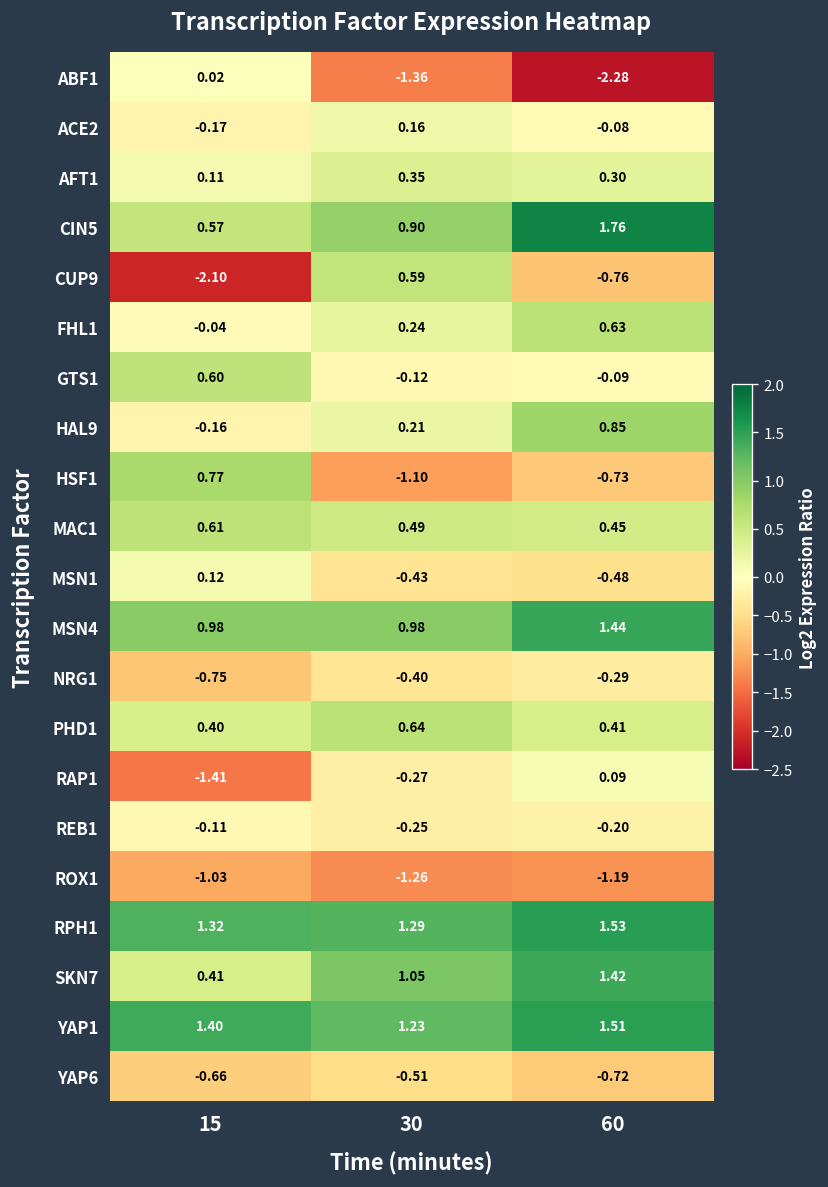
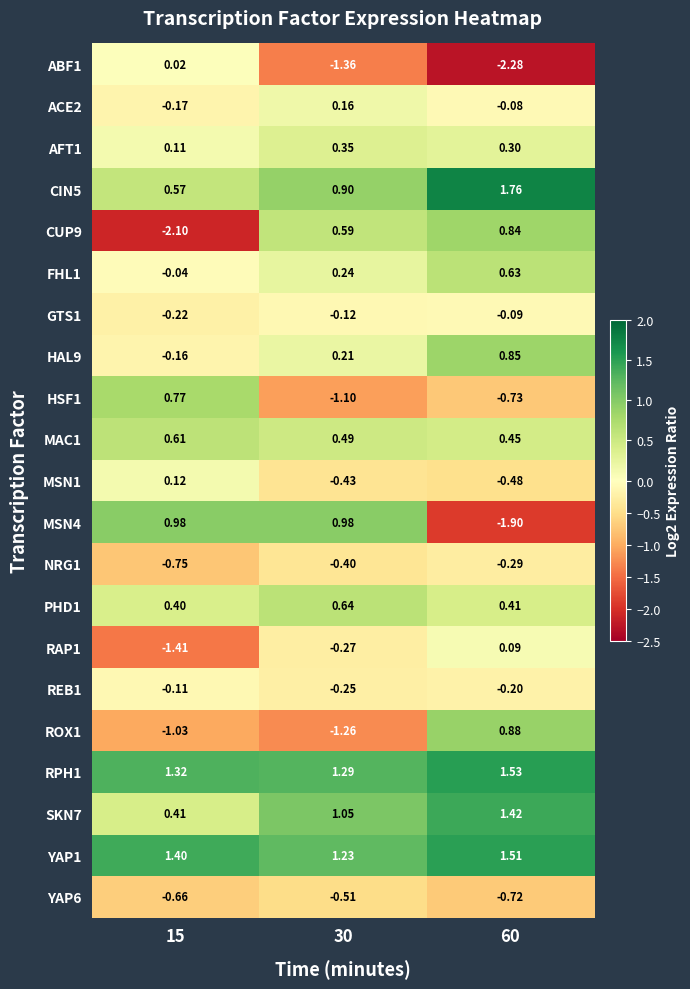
  {
    "ABF1": {
      "15": 0.02,
      "30": -1.36,
      "60": -2.28
    },
    "ACE2": {
      "15": -0.17,
      "30": 0.16,
      "60": -0.08
    },
    "AFT1": {
      "15": 0.11,
      "30": 0.35,
      "60": 0.30
    },
    "CIN5": {
      "15": 0.57,
      "30": 0.90,
      "60": 1.76
    },
    "CUP9": {
      "15": -2.10,
      "30": 0.59,
-     "60": -0.76
+     "60": 0.84
    },
    "FHL1": {
      "15": -0.04,
      "30": 0.24,
      "60": 0.63
    },
    "GTS1": {
-     "15": 0.60,
+     "15": -0.22,
      "30": -0.12,
      "60": -0.09
    },
    "HAL9": {
      "15": -0.16,
      "30": 0.21,
      "60": 0.85
    },
    "HSF1": {
      "15": 0.77,
      "30": -1.10,
      "60": -0.73
    },
    "MAC1": {
      "15": 0.61,
      "30": 0.49,
      "60": 0.45
    },
    "MSN1": {
      "15": 0.12,
      "30": -0.43,
      "60": -0.48
    },
    "MSN4": {
      "15": 0.98,
      "30": 0.98,
-     "60": 1.44
+     "60": -1.90
    },
    "NRG1": {
      "15": -0.75,
      "30": -0.40,
      "60": -0.29
    },
    "PHD1": {
      "15": 0.40,
      "30": 0.64,
      "60": 0.41
    },
    "RAP1": {
      "15": -1.41,
      "30": -0.27,
      "60": 0.09
    },
    "REB1": {
      "15": -0.11,
      "30": -0.25,
      "60": -0.20
    },
    "ROX1": {
      "15": -1.03,
      "30": -1.26,
-     "60": -1.19
+     "60": 0.88
    },
    "RPH1": {
      "15": 1.32,
      "30": 1.29,
      "60": 1.53
    },
    "SKN7": {
      "15": 0.41,
      "30": 1.05,
      "60": 1.42
    },
    "YAP1": {
      "15": 1.40,
      "30": 1.23,
      "60": 1.51
    },
    "YAP6": {
      "15": -0.66,
      "30": -0.51,
      "60": -0.72
    }
  }
